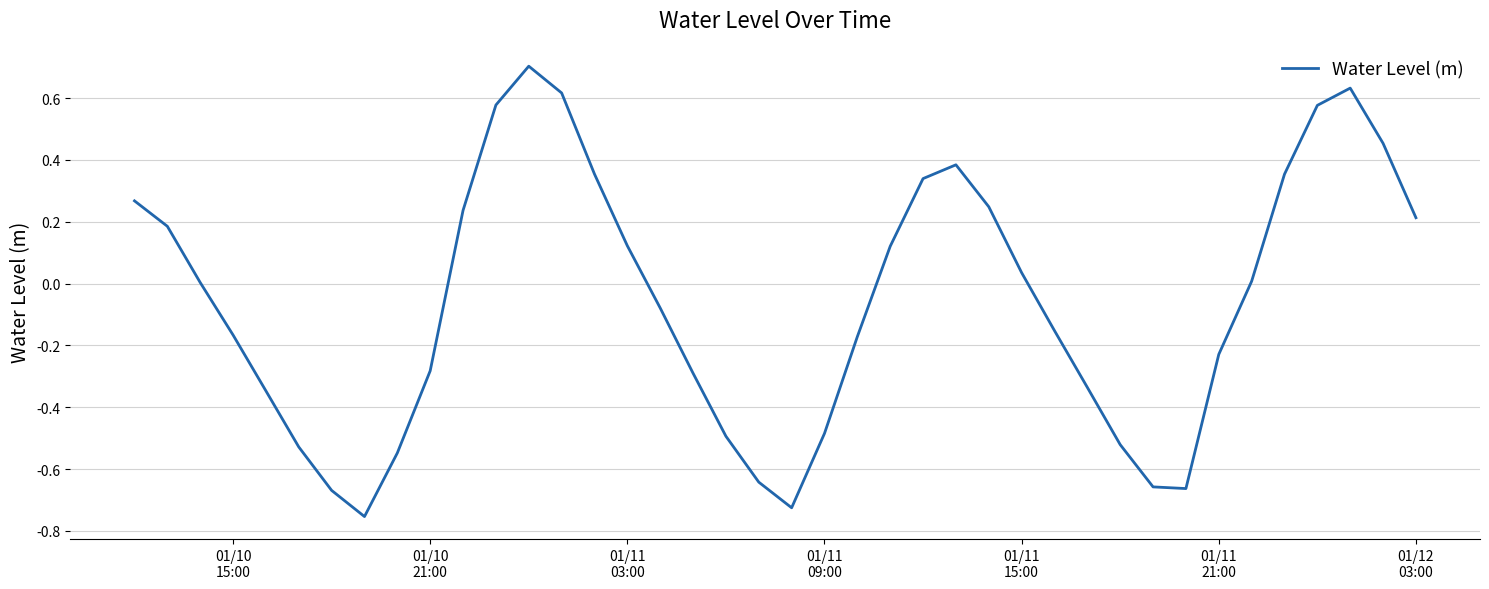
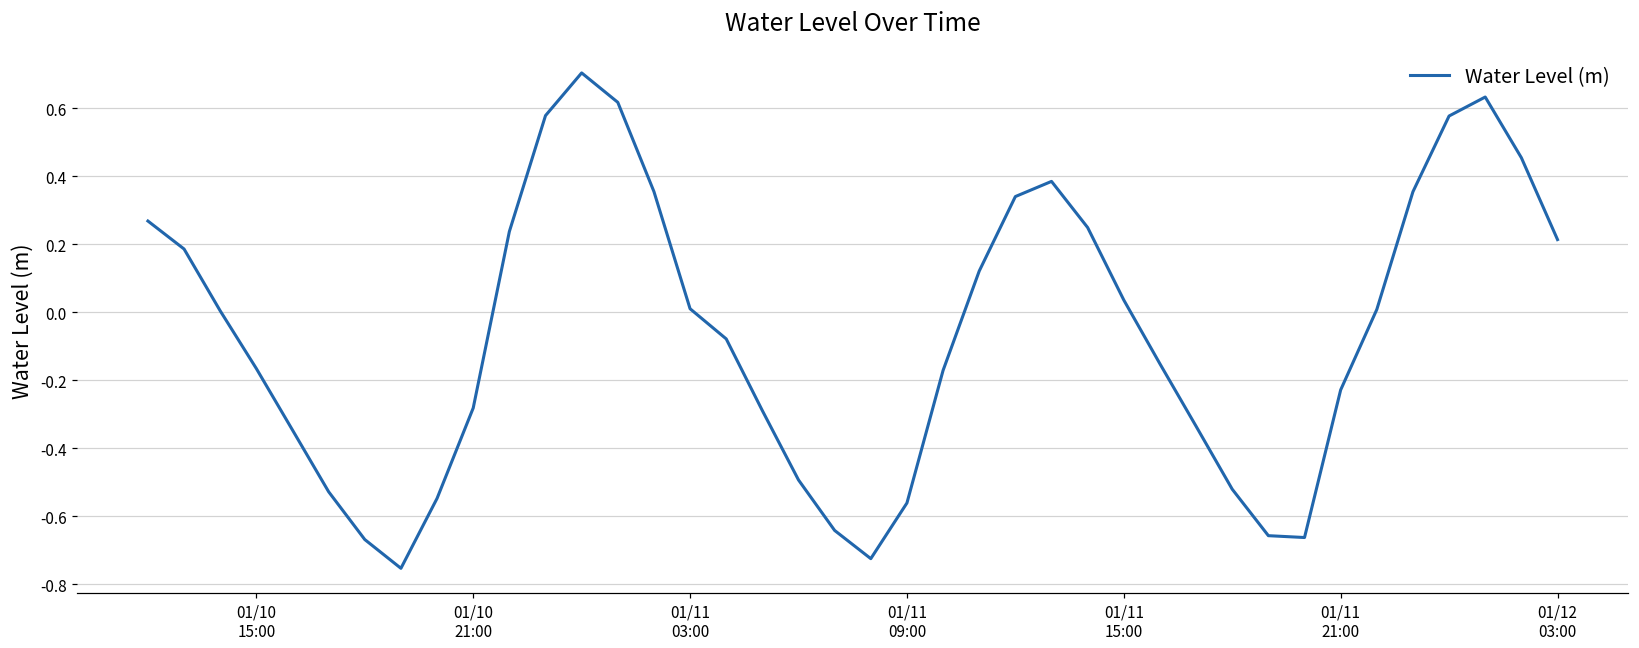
  {
    "01/10 15:00": -0.17,
    "01/10 21:00": -0.28,
-   "01/11 03:00": 0.12,
-   "01/11 09:00": -0.48,
+   "01/11 03:00": 0.01,
+   "01/11 09:00": -0.56,
    "01/11 15:00": 0.04,
    "01/11 21:00": -0.23,
    "01/12 03:00": 0.21
  }
